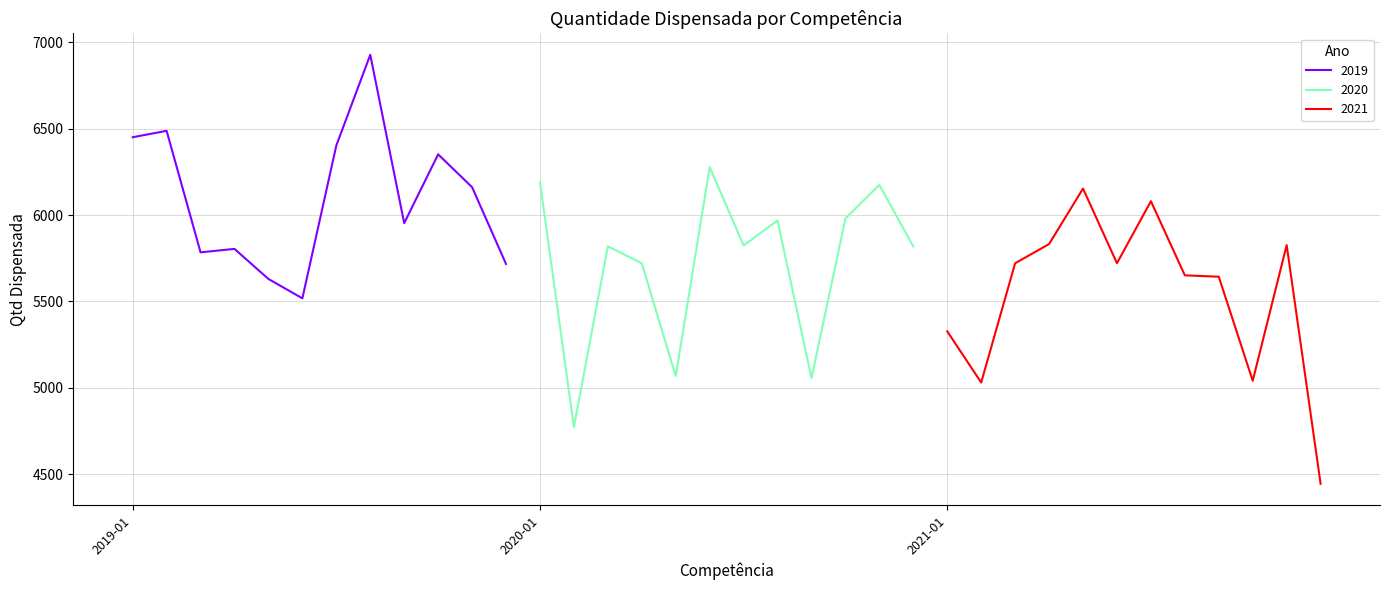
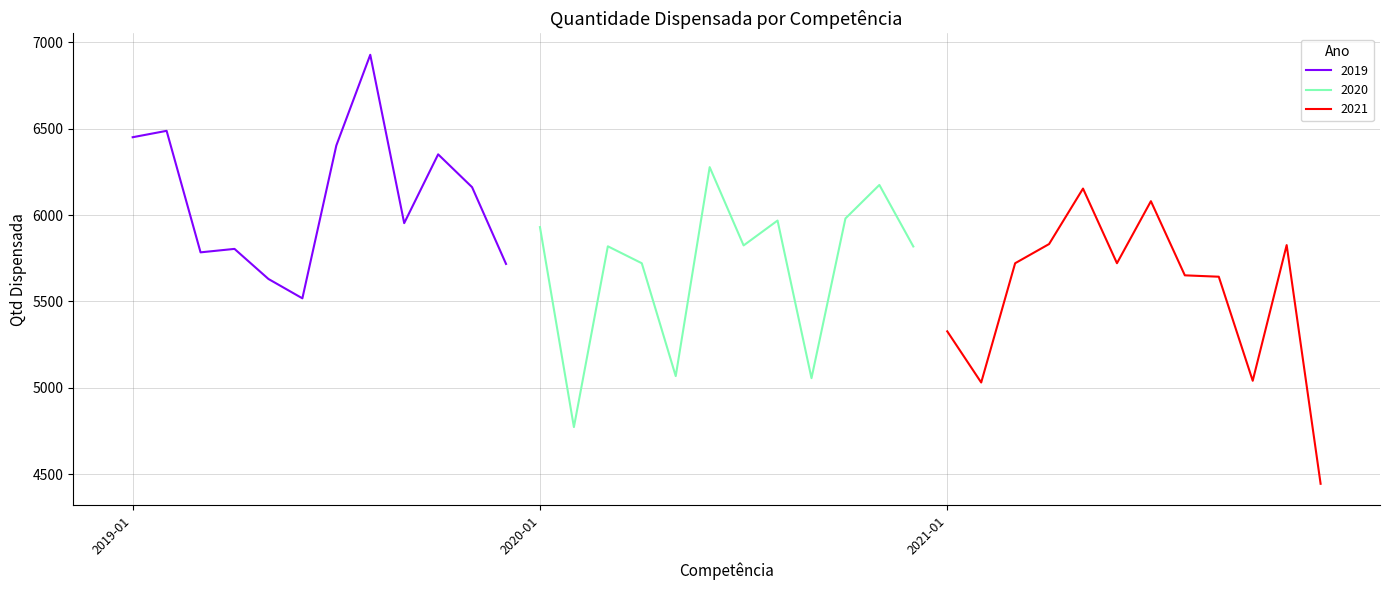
  {
    "2019": {
      "2019-01": 6450
    },
    "2020": {
-     "2020-01": 6190
+     "2020-01": 5930
    },
    "2021": {
      "2021-01": 5330
    }
  }
